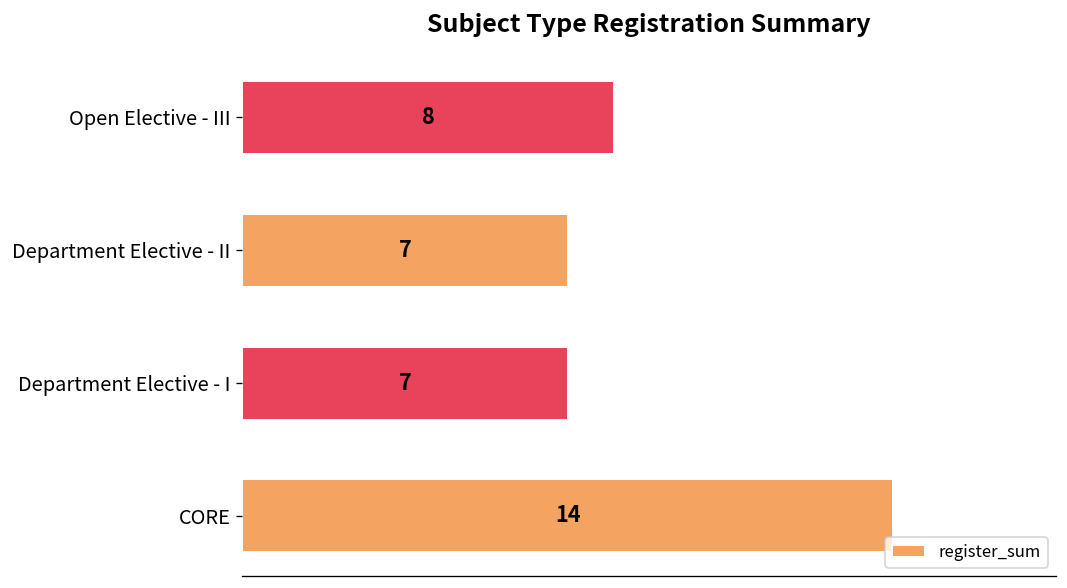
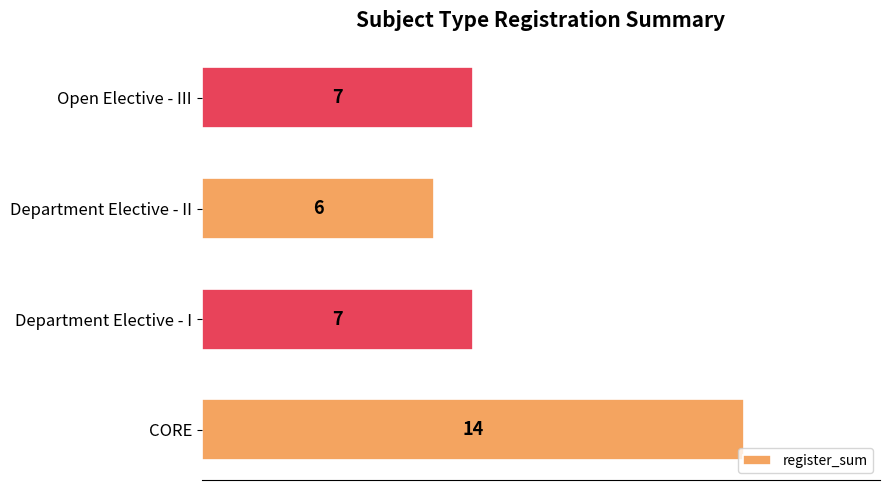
  {
-   "Open Elective - III": 8,
-   "Department Elective - II": 7,
+   "Open Elective - III": 7,
+   "Department Elective - II": 6,
    "Department Elective - I": 7,
    "CORE": 14
  }
